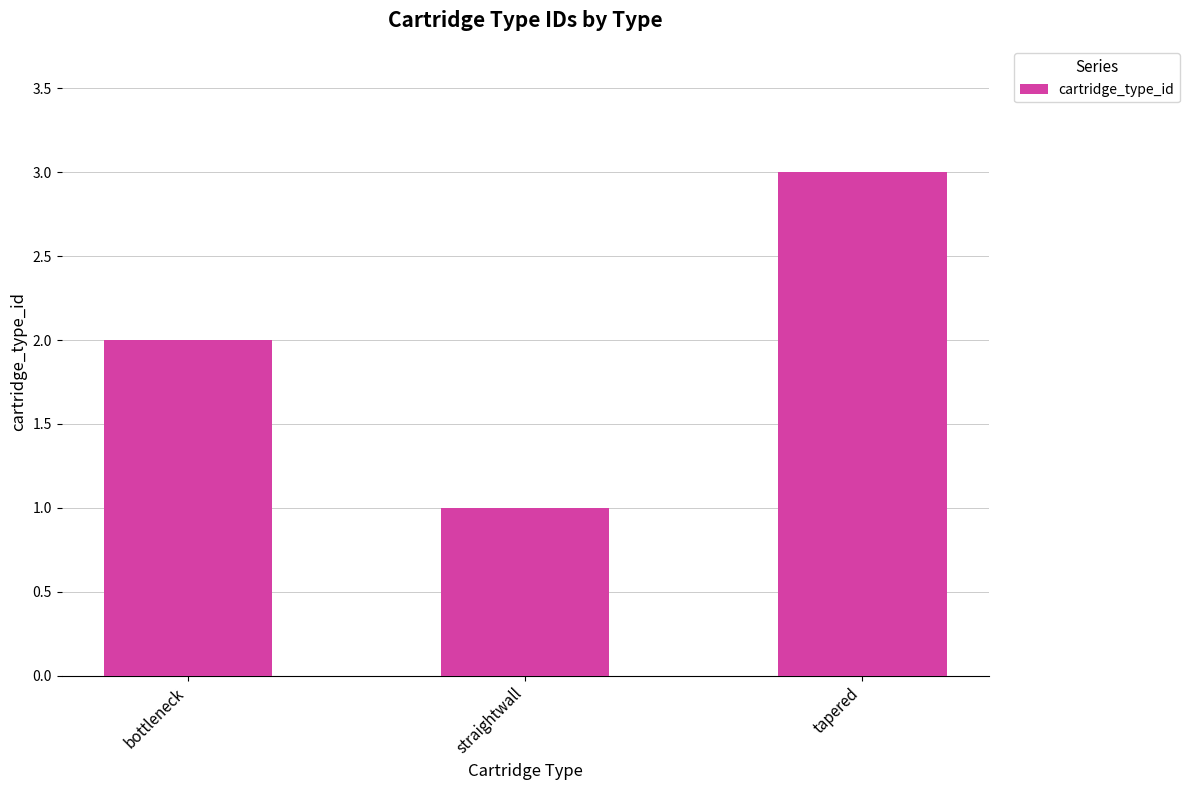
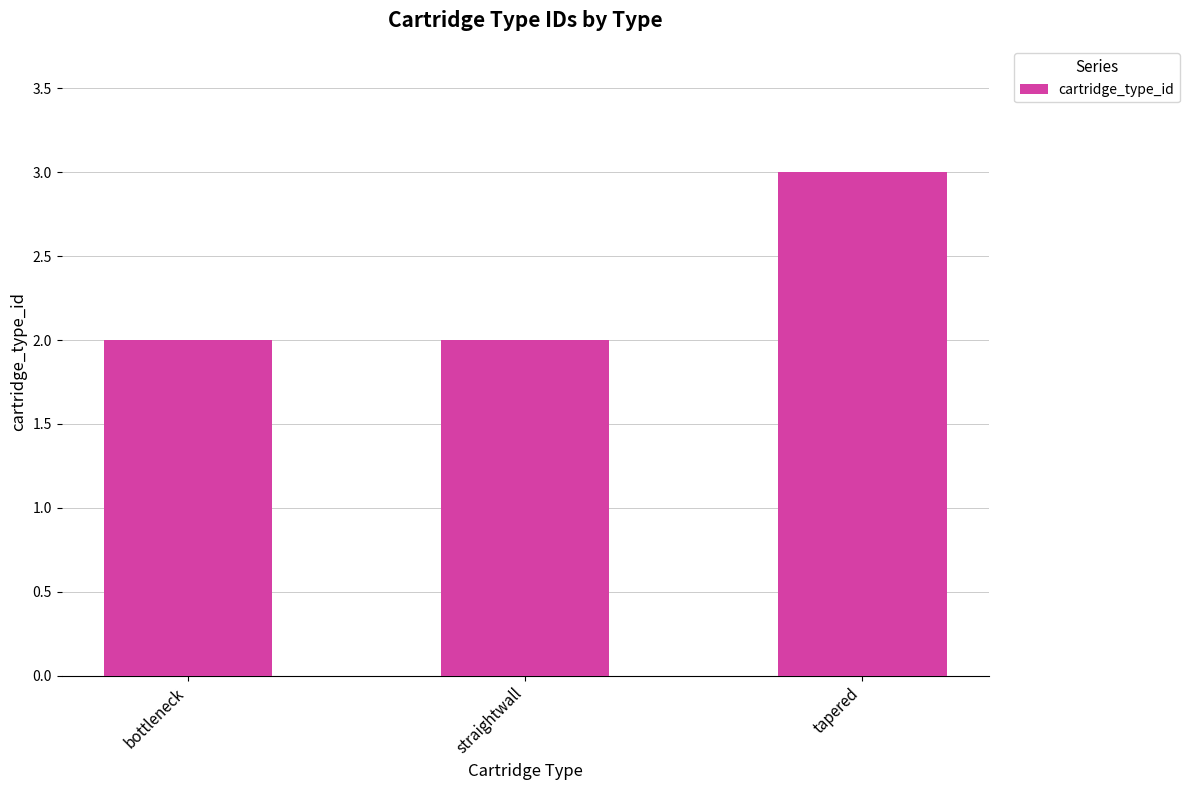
  {
    "bottleneck": 2,
-   "straightwall": 1,
+   "straightwall": 2,
    "tapered": 3
  }
